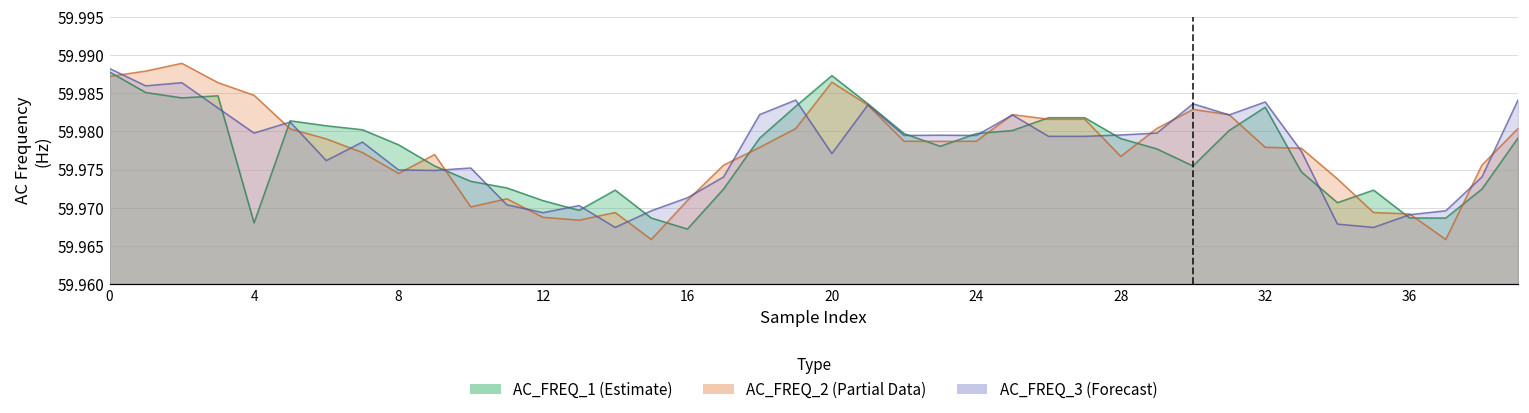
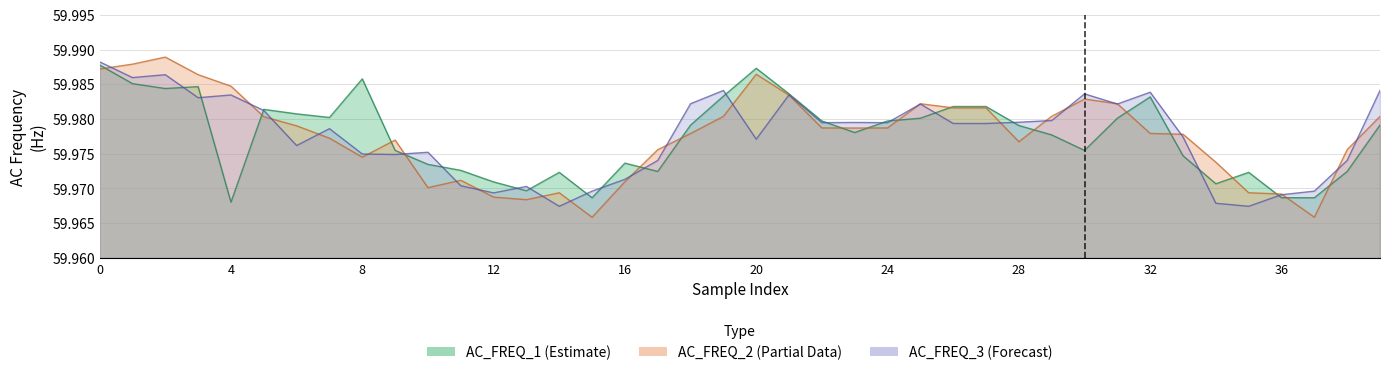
  {
    "AC_FREQ_1 (Estimate)": {
      "0": 59.988,
      "4": 59.968,
-     "8": 59.978,
+     "8": 59.986,
      "12": 59.971,
-     "16": 59.967,
+     "16": 59.974,
      "20": 59.987,
      "28": 59.979,
      "32": 59.983,
      "36": 59.969
    },
    "AC_FREQ_3 (Forecast)": {
      "0": 59.988,
-     "4": 59.980,
+     "4": 59.983,
      "8": 59.975,
      "12": 59.969,
      "20": 59.977,
      "28": 59.980,
      "32": 59.984
    }
  }
